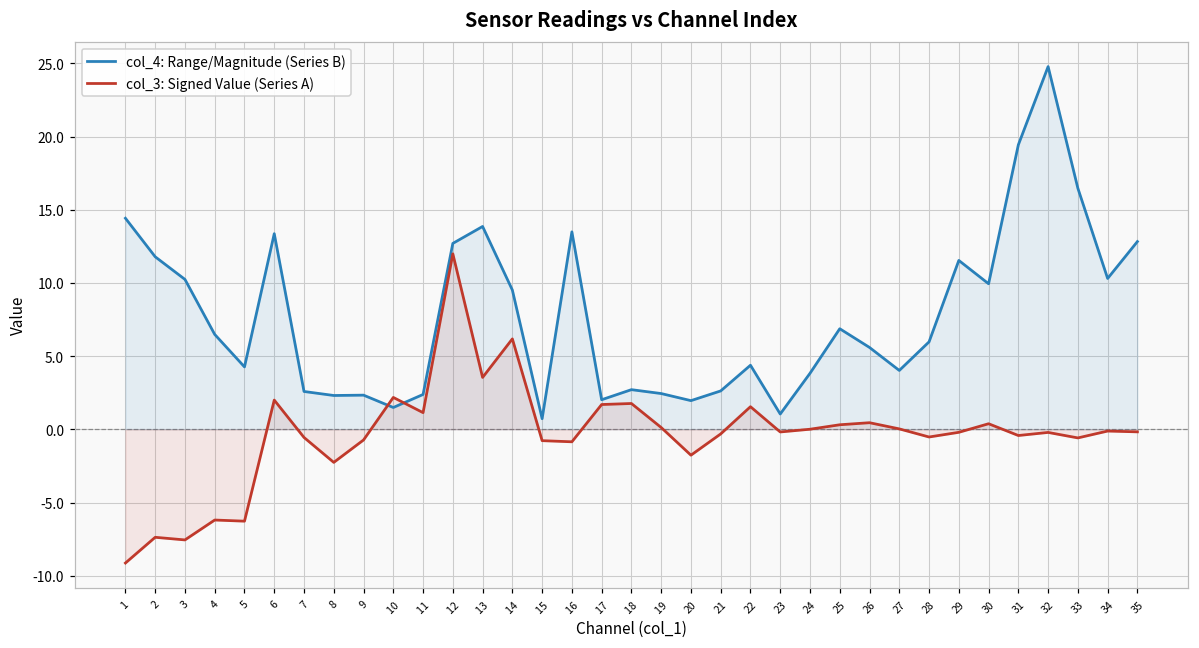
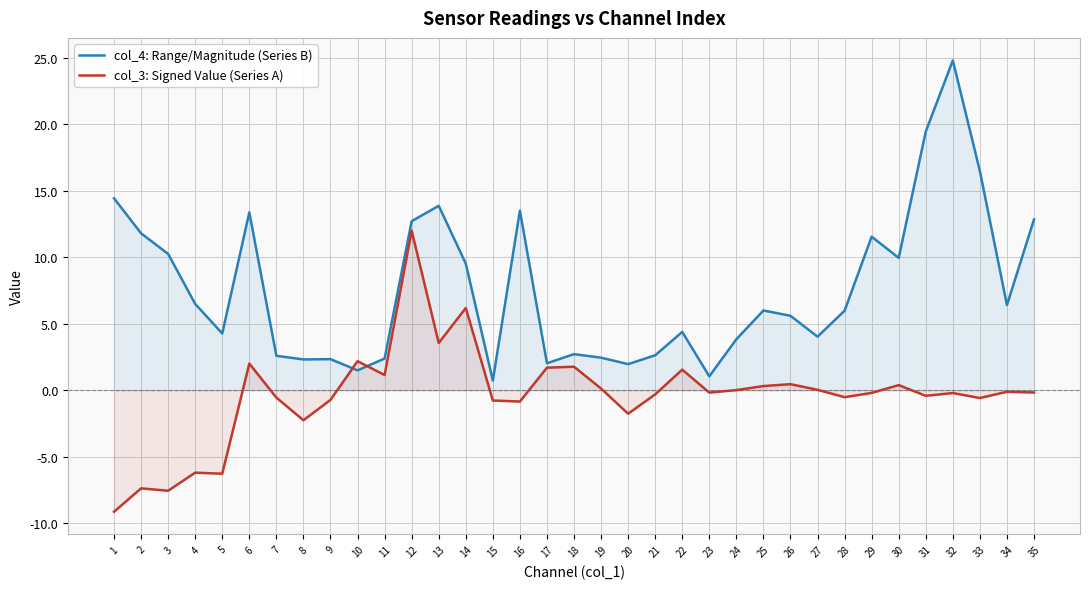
  {
    "col_4: Range/Magnitude (Series B)": {
      "1": 14.4,
      "2": 11.8,
      "3": 10.2,
      "4": 6.5,
      "5": 4.3,
      "6": 13.4,
      "7": 2.6,
      "8": 2.3,
      "9": 2.3,
      "10": 1.5,
      "11": 2.4,
      "12": 12.7,
      "13": 13.9,
      "14": 9.5,
      "15": 0.7,
      "16": 13.5,
      "17": 2.0,
      "18": 2.7,
      "19": 2.4,
      "20": 2.0,
      "21": 2.6,
      "22": 4.4,
      "23": 1.0,
      "24": 3.8,
-     "25": 6.9,
+     "25": 6.0,
      "26": 5.6,
      "27": 4.0,
      "28": 6.0,
      "29": 11.5,
      "30": 9.9,
      "31": 19.4,
      "32": 24.8,
      "33": 16.5,
-     "34": 10.3,
+     "34": 6.4,
      "35": 12.8
    }
  }
